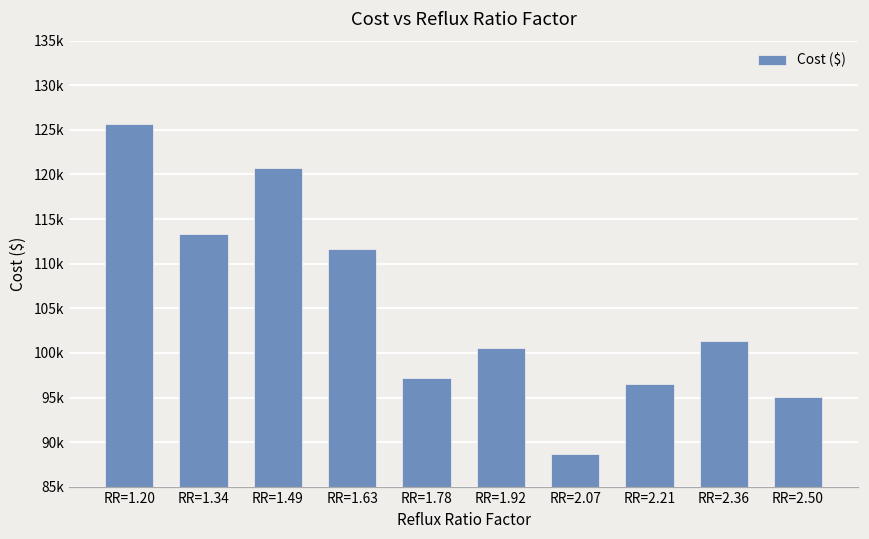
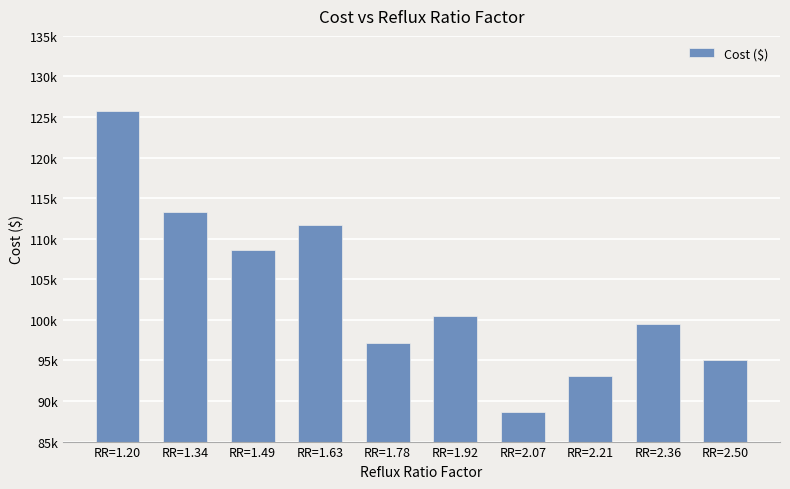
  {
    "RR=1.20": 126000,
    "RR=1.34": 113000,
-   "RR=1.49": 121000,
+   "RR=1.49": 109000,
    "RR=1.63": 112000,
    "RR=1.78": 97000,
    "RR=1.92": 101000,
    "RR=2.07": 89000,
-   "RR=2.21": 97000,
-   "RR=2.36": 101000,
+   "RR=2.21": 93000,
+   "RR=2.36": 100000,
    "RR=2.50": 95000
  }
